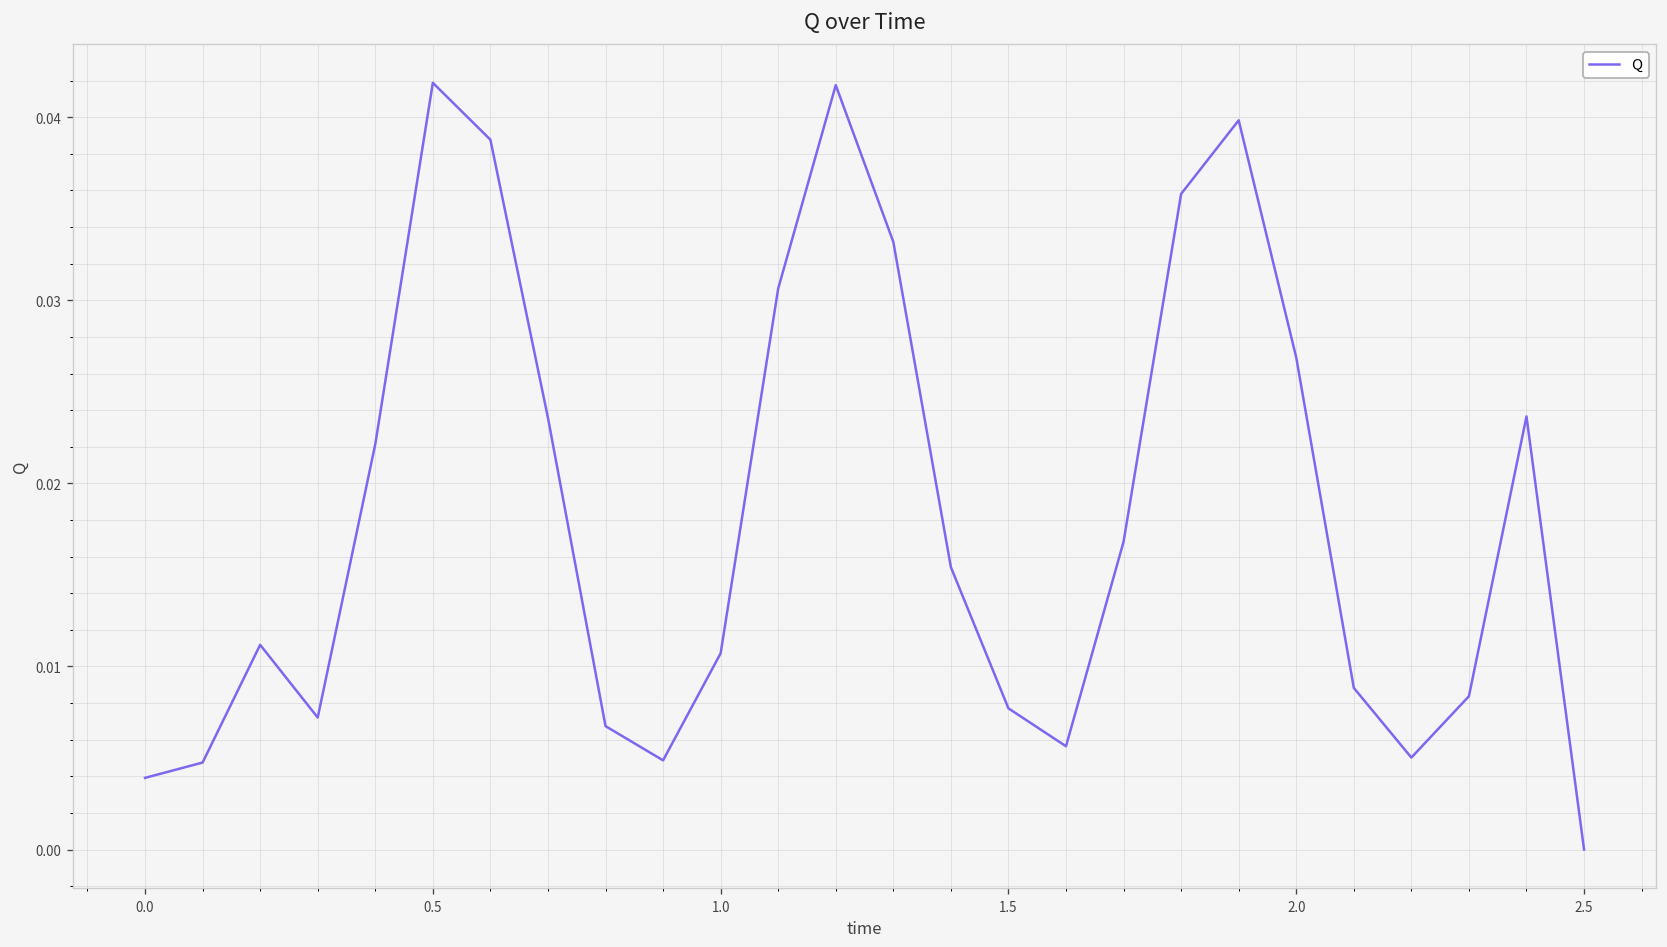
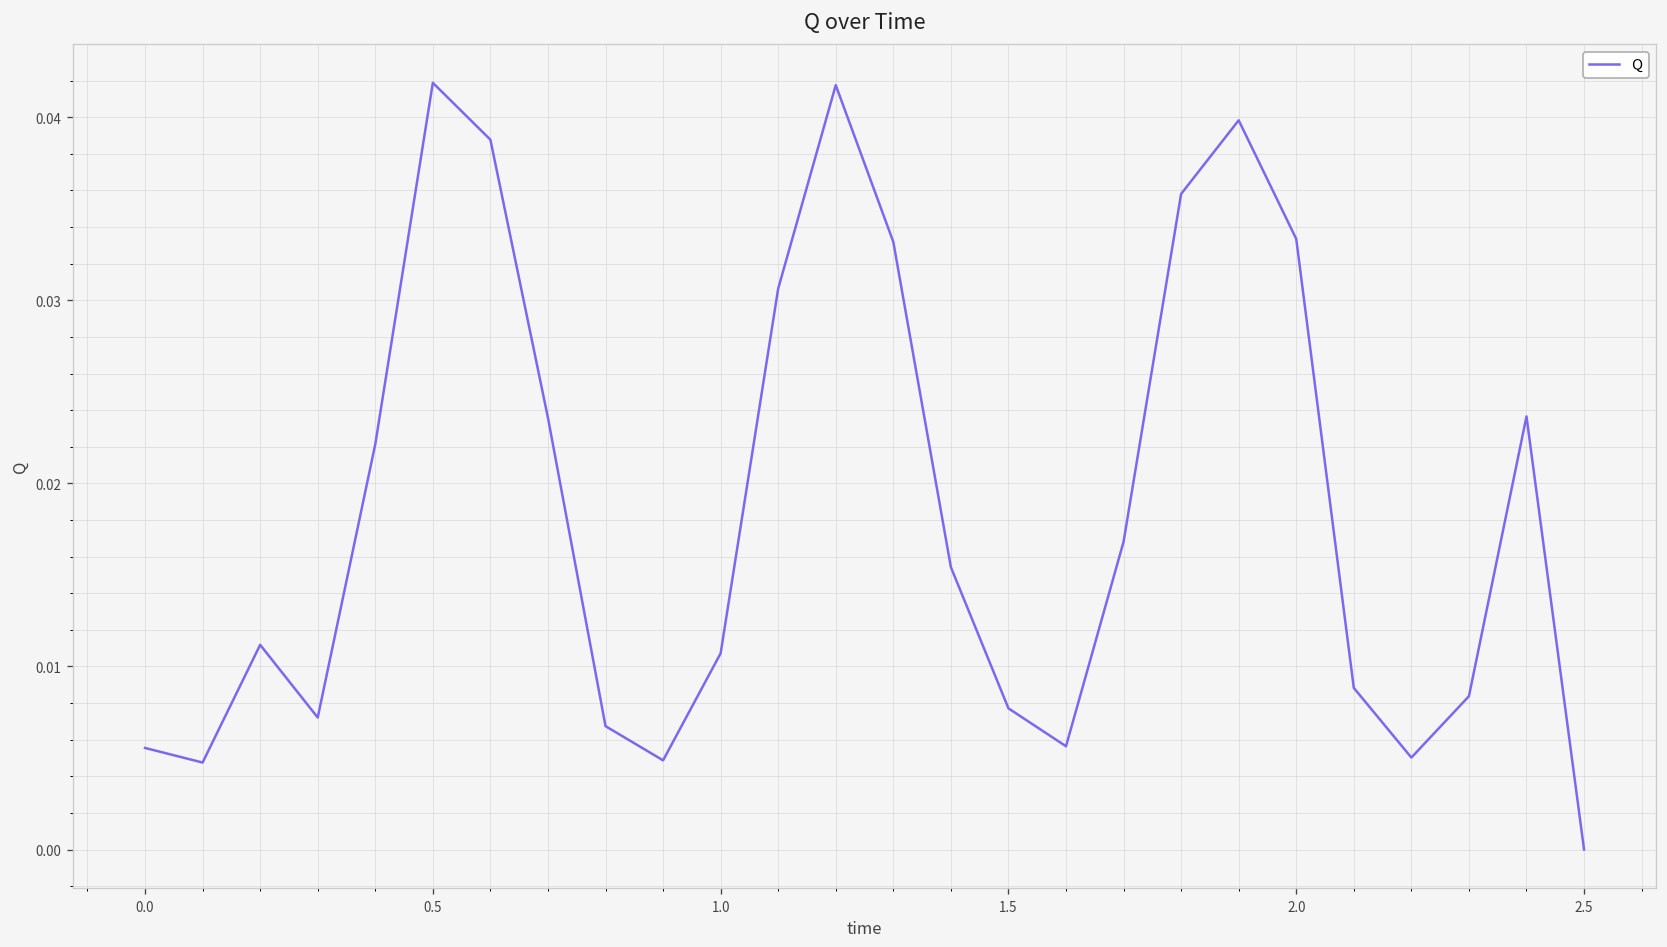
  {
-   "0.0": 0.0039,
+   "0.0": 0.0055,
    "0.5": 0.0419,
    "1.0": 0.0107,
    "1.5": 0.0077,
-   "2.0": 0.0269,
+   "2.0": 0.0334,
    "2.5": 0.0000
  }
